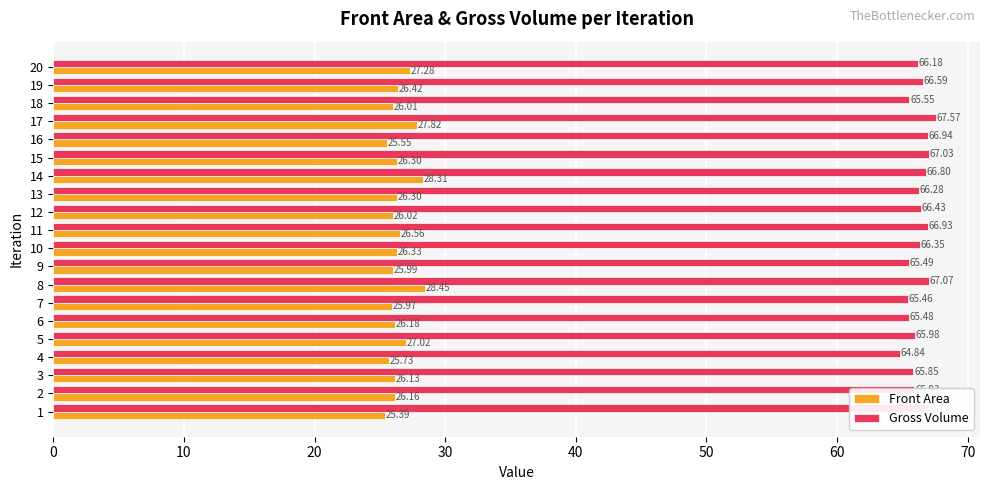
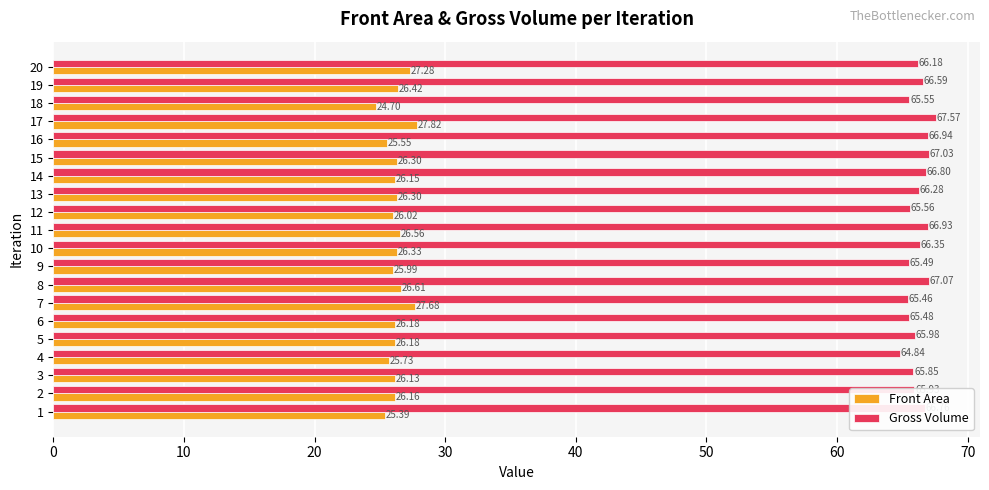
  {
    "Front Area": {
      "20": 27.28,
      "19": 26.42,
-     "18": 26.01,
+     "18": 24.70,
      "17": 27.82,
      "16": 25.55,
      "15": 26.30,
-     "14": 28.31,
+     "14": 26.15,
      "13": 26.30,
      "12": 26.02,
      "11": 26.56,
      "10": 26.33,
      "9": 25.99,
-     "8": 28.45,
-     "7": 25.97,
+     "8": 26.61,
+     "7": 27.68,
      "6": 26.18,
-     "5": 27.02,
+     "5": 26.18,
      "4": 25.73,
      "3": 26.13,
      "2": 26.16,
      "1": 25.39
    },
    "Gross Volume": {
      "20": 66.18,
      "19": 66.59,
      "18": 65.55,
      "17": 67.57,
      "16": 66.94,
      "15": 67.03,
      "14": 66.80,
      "13": 66.28,
-     "12": 66.43,
+     "12": 65.56,
      "11": 66.93,
      "10": 66.35,
      "9": 65.49,
      "8": 67.07,
      "7": 65.46,
      "6": 65.48,
      "5": 65.98,
      "4": 64.84,
      "3": 65.85
    }
  }
